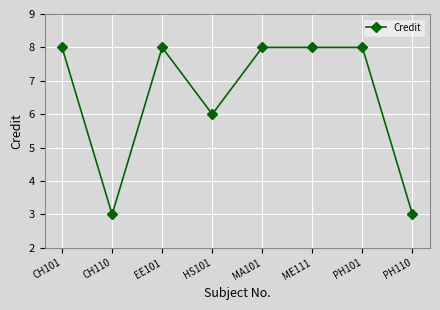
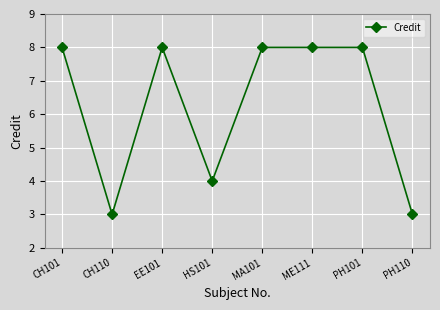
  {
    "CH101": 8,
    "CH110": 3,
    "EE101": 8,
-   "HS101": 6,
+   "HS101": 4,
    "MA101": 8,
    "ME111": 8,
    "PH101": 8,
    "PH110": 3
  }
